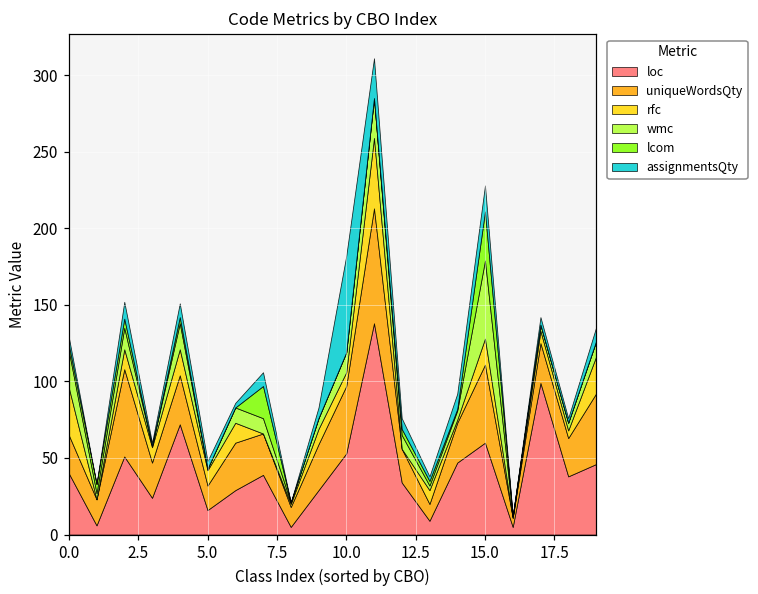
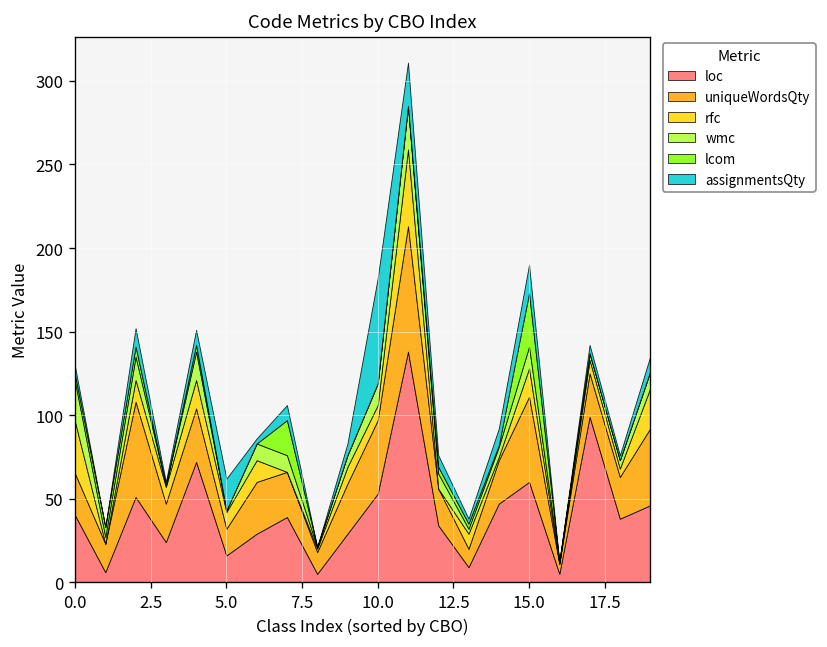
  {
    "loc": {
      "0.0": 40,
      "5.0": 16,
      "10.0": 53,
      "15.0": 60
    },
    "wmc": {
      "0.0": 24,
-     "15.0": 51
+     "15.0": 13
    },
    "lcom": {
      "0.0": 4,
      "15.0": 32
    },
    "assignmentsQty": {
      "0.0": 5,
-     "5.0": 5,
+     "5.0": 19,
      "10.0": 63,
      "15.0": 17
    }
  }
